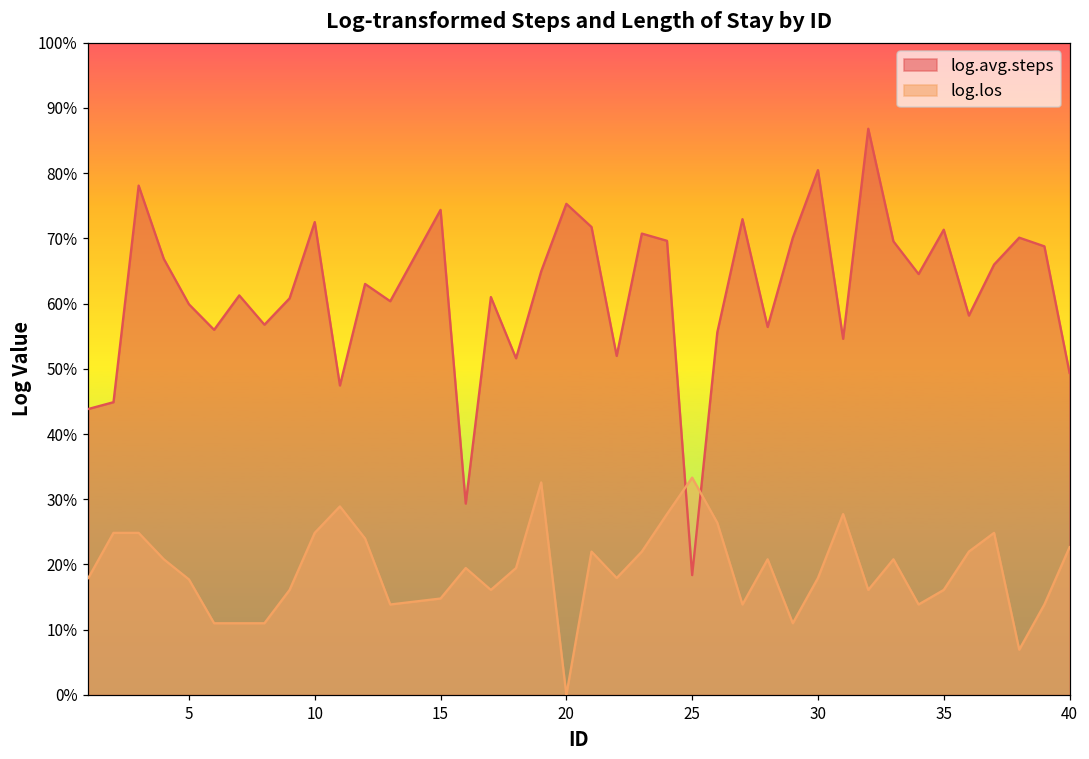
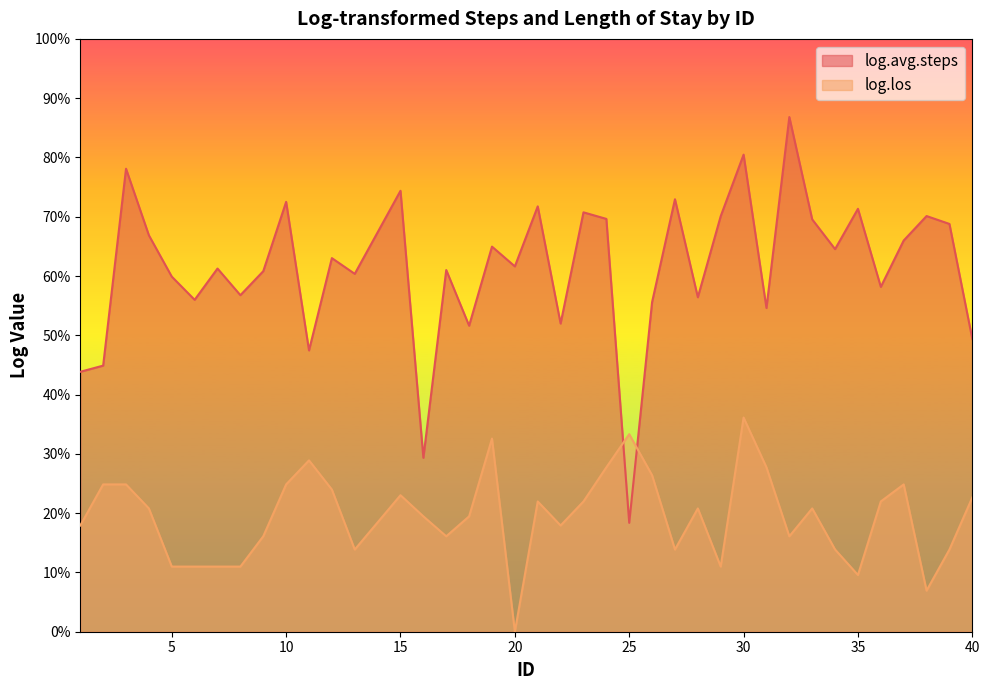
  {
    "log.avg.steps": {
      "5": "60%",
      "10": "73%",
      "15": "74%",
-     "20": "75%",
+     "20": "62%",
      "25": "18%",
      "30": "80%",
      "35": "71%",
      "40": "49%"
    },
    "log.los": {
-     "5": "18%",
+     "5": "11%",
      "10": "25%",
-     "15": "15%",
+     "15": "23%",
      "20": "0%",
      "25": "33%",
-     "30": "18%",
-     "35": "16%",
+     "30": "36%",
+     "35": "10%",
      "40": "23%"
    }
  }
